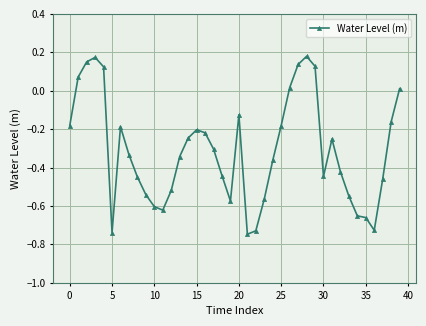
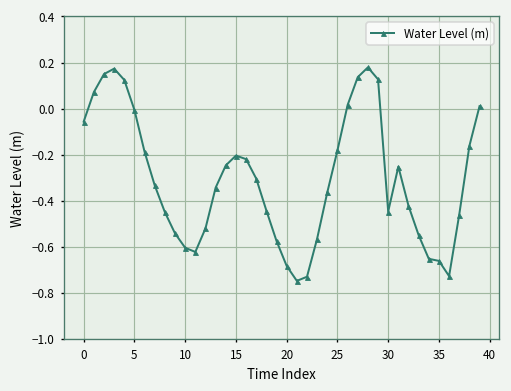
  {
-   "0": -0.18,
-   "5": -0.74,
+   "0": -0.06,
+   "5": -0.01,
    "10": -0.60,
    "15": -0.20,
-   "20": -0.13,
+   "20": -0.68,
    "25": -0.18,
    "30": -0.45,
    "35": -0.66
  }
